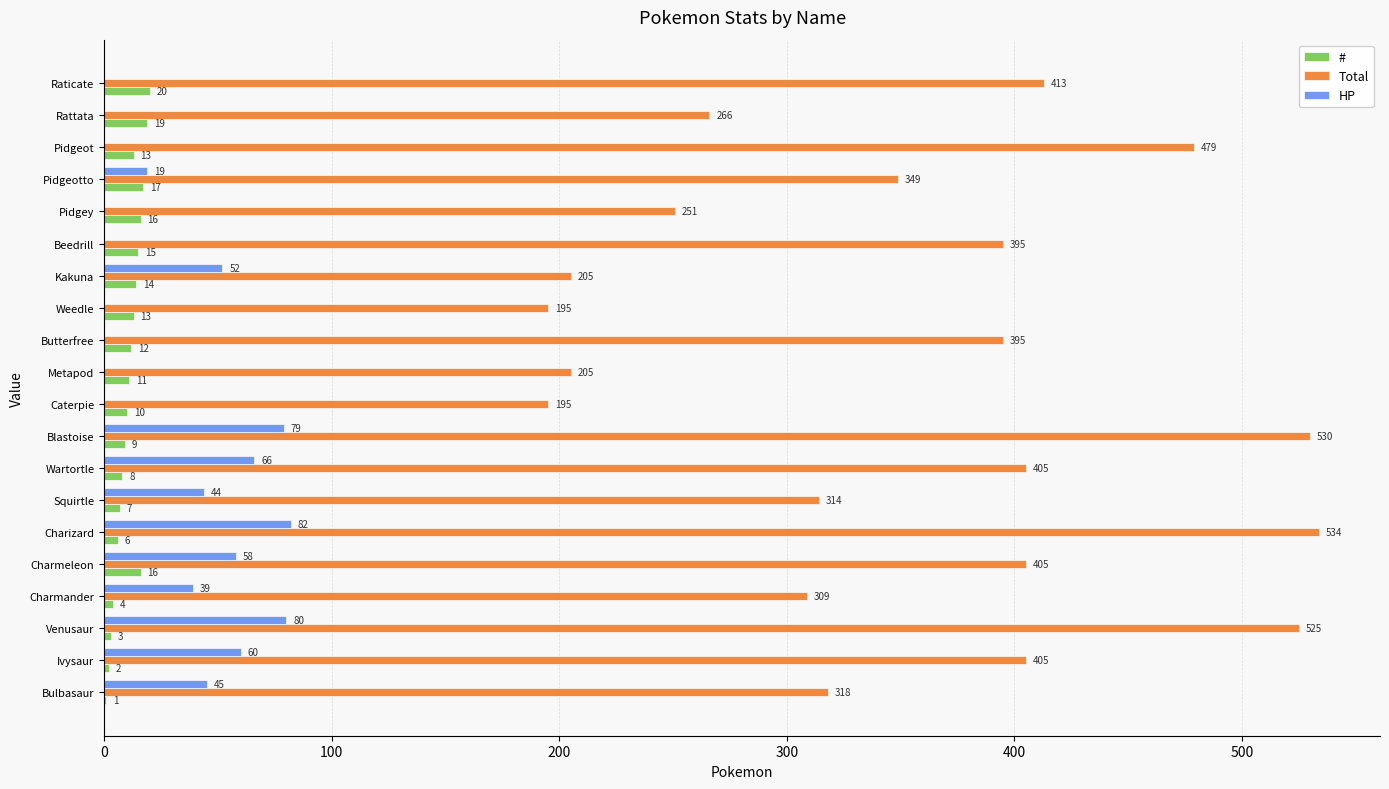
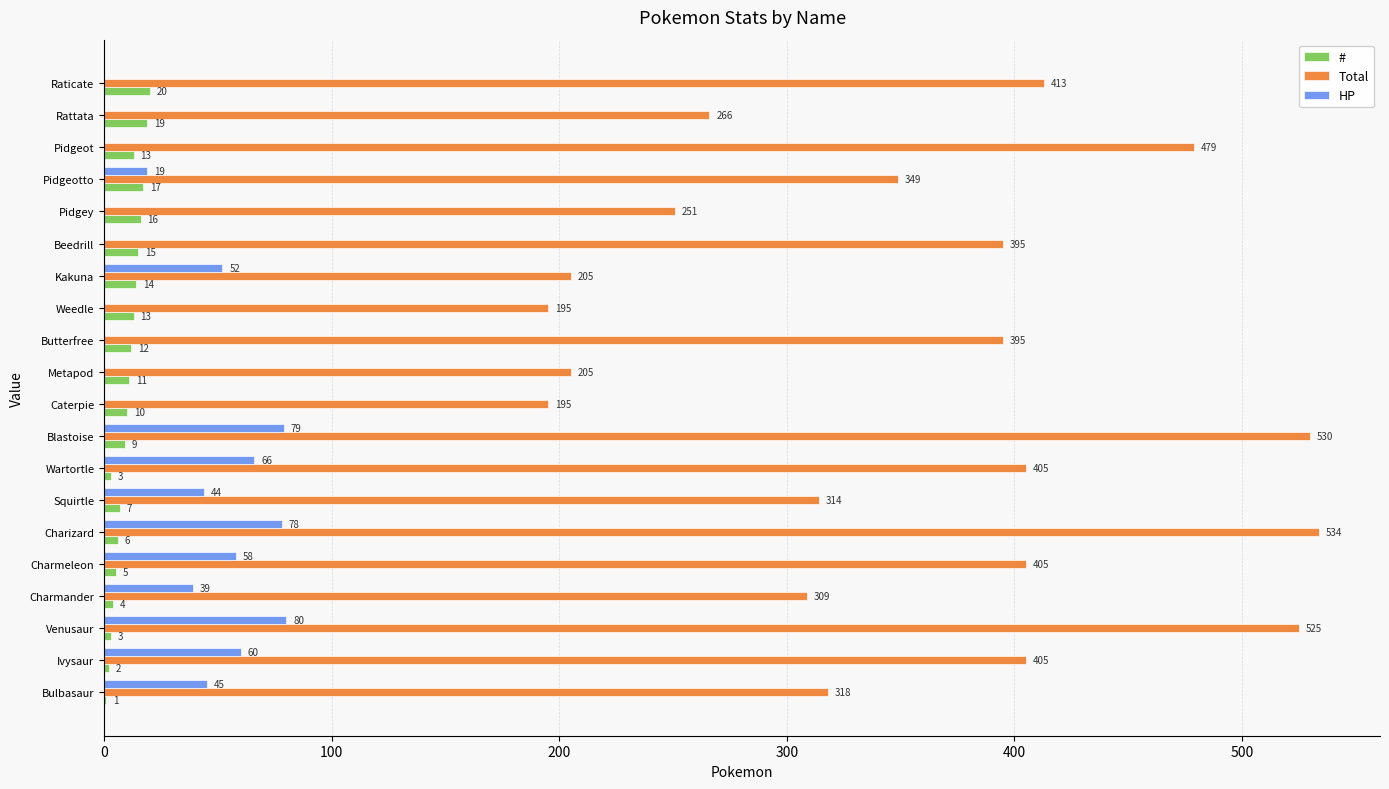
  {
    "#": {
      "Raticate": 20,
      "Rattata": 19,
      "Pidgeot": 13,
      "Pidgeotto": 17,
      "Pidgey": 16,
      "Beedrill": 15,
      "Kakuna": 14,
      "Weedle": 13,
      "Butterfree": 12,
      "Metapod": 11,
      "Caterpie": 10,
      "Blastoise": 9,
-     "Wartortle": 8,
+     "Wartortle": 3,
      "Squirtle": 7,
      "Charizard": 6,
-     "Charmeleon": 16,
+     "Charmeleon": 5,
      "Charmander": 4,
      "Venusaur": 3,
      "Ivysaur": 2,
      "Bulbasaur": 1
    },
    "Total": {
      "Raticate": 413,
      "Rattata": 266,
      "Pidgeot": 479,
      "Pidgeotto": 349,
      "Pidgey": 251,
      "Beedrill": 395,
      "Kakuna": 205,
      "Weedle": 195,
      "Butterfree": 395,
      "Metapod": 205,
      "Caterpie": 195,
      "Blastoise": 530,
      "Wartortle": 405,
      "Squirtle": 314,
      "Charizard": 534,
      "Charmeleon": 405,
      "Charmander": 309,
      "Venusaur": 525,
      "Ivysaur": 405,
      "Bulbasaur": 318
    },
    "HP": {
      "Pidgeotto": 19,
      "Kakuna": 52,
      "Blastoise": 79,
      "Wartortle": 66,
      "Squirtle": 44,
-     "Charizard": 82,
+     "Charizard": 78,
      "Charmeleon": 58,
      "Charmander": 39,
      "Venusaur": 80,
      "Ivysaur": 60,
      "Bulbasaur": 45
    }
  }
